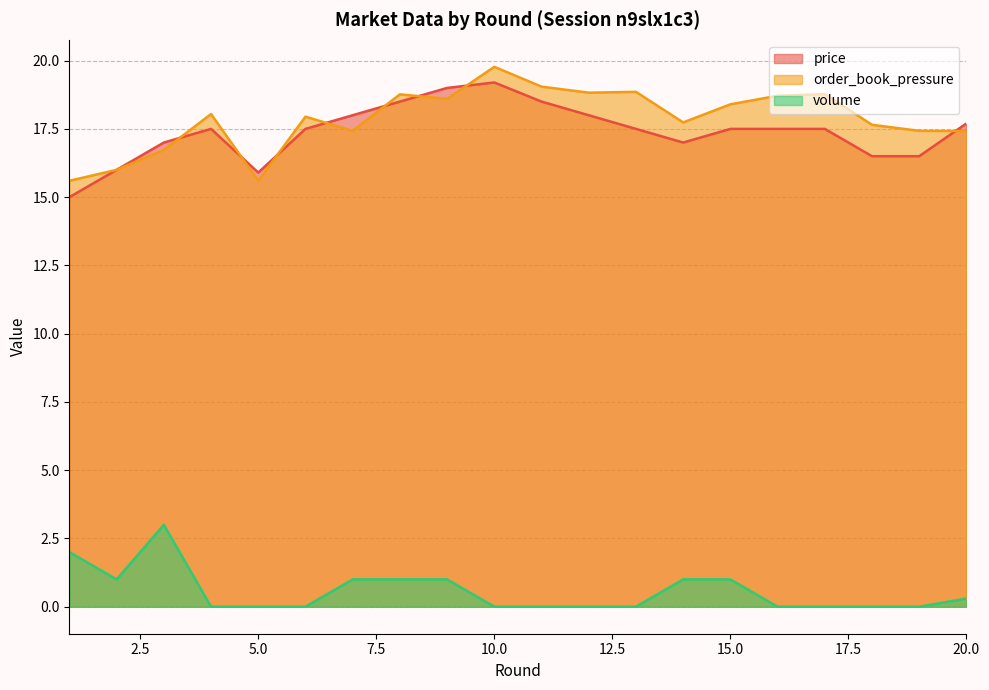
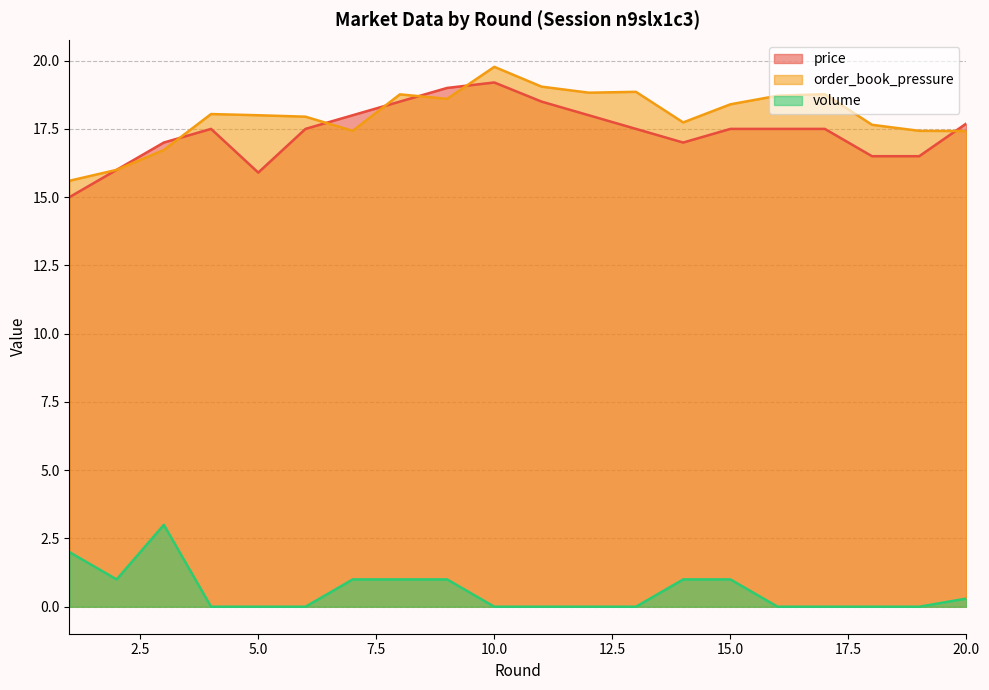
  {
    "price": {
      "5.0": 15.9,
      "10.0": 19.2,
      "15.0": 17.5,
      "20.0": 17.7
    },
    "order_book_pressure": {
-     "5.0": 15.6,
+     "5.0": 18.0,
      "10.0": 19.8,
      "15.0": 18.4,
      "20.0": 17.4
    },
    "volume": {
      "5.0": 0.0,
      "10.0": 0.0,
      "15.0": 1.0,
      "20.0": 0.3
    }
  }
